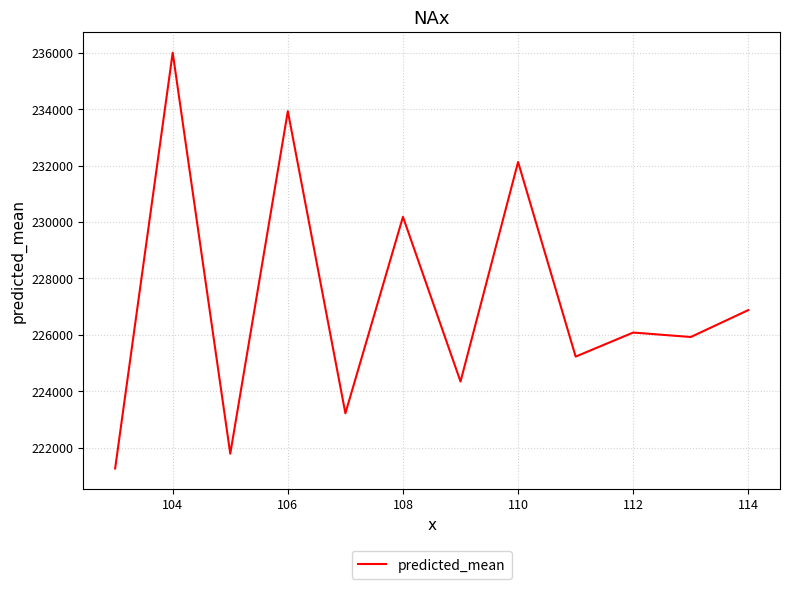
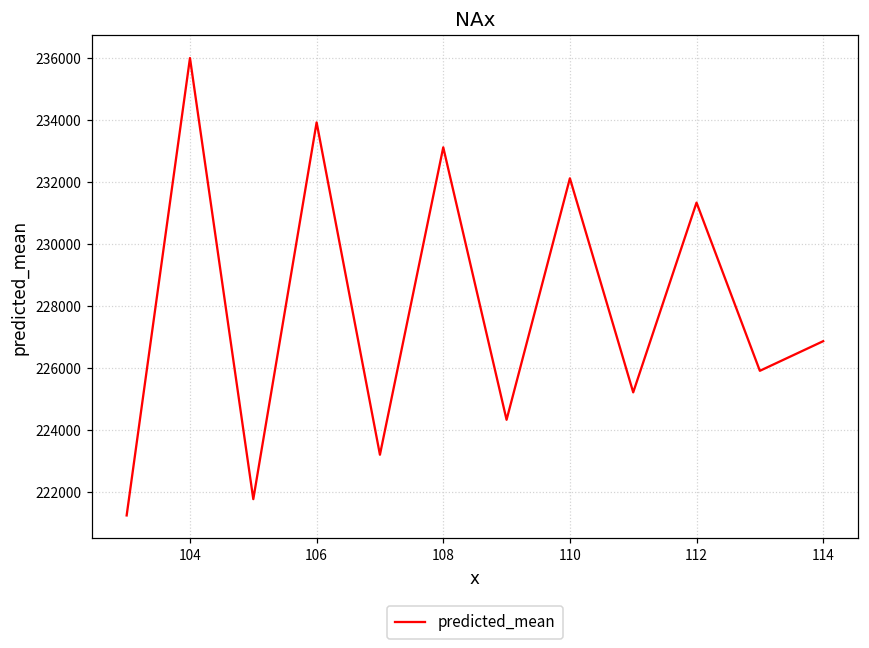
  {
    "104": 236000,
    "106": 233900,
-   "108": 230200,
+   "108": 233100,
    "110": 232100,
-   "112": 226100,
+   "112": 231300,
    "114": 226900
  }
